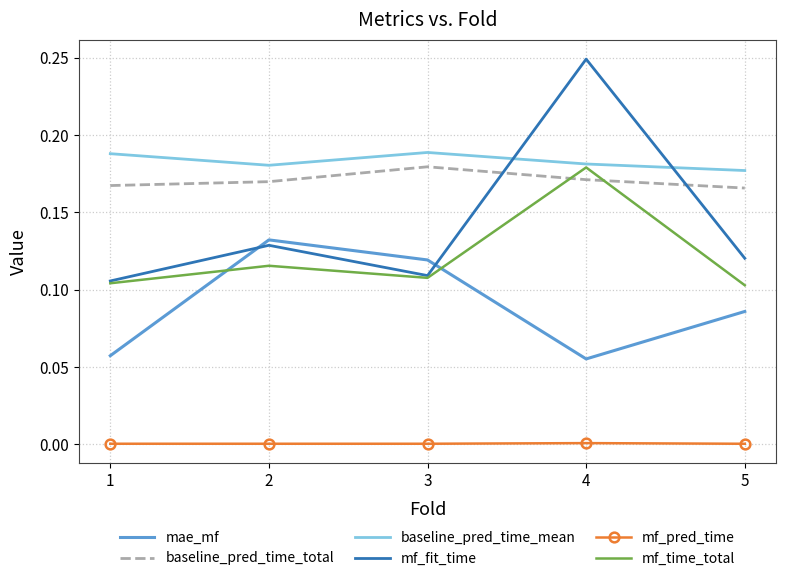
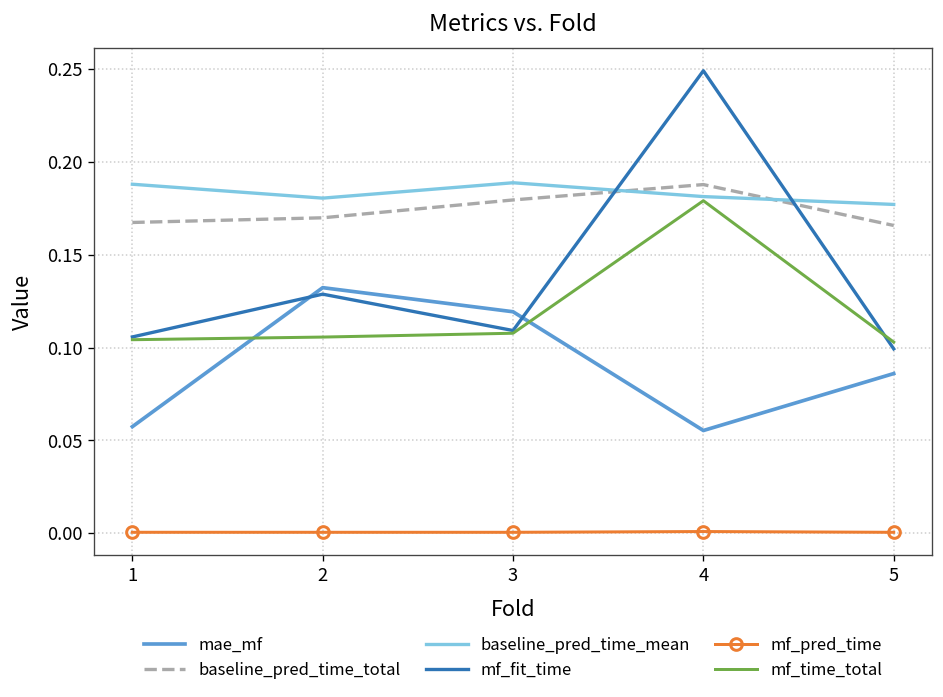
  {
    "baseline_pred_time_total": {
      "1": 0.167,
      "2": 0.170,
      "3": 0.180,
-     "4": 0.171,
+     "4": 0.188,
      "5": 0.166
    },
    "mf_fit_time": {
      "2": 0.129,
      "4": 0.249,
-     "5": 0.120
+     "5": 0.099
    },
    "mf_pred_time": {
      "1": 0.000,
      "2": 0.000,
      "3": 0.000,
      "4": 0.001,
      "5": 0.000
    },
    "mf_time_total": {
-     "2": 0.116,
+     "2": 0.106,
      "4": 0.179,
      "5": 0.103
    }
  }
